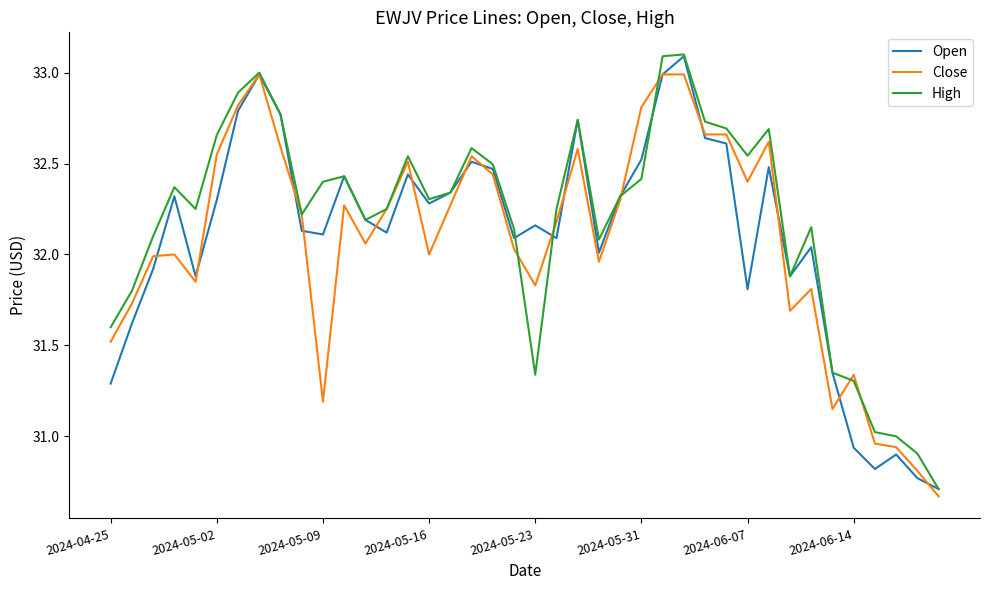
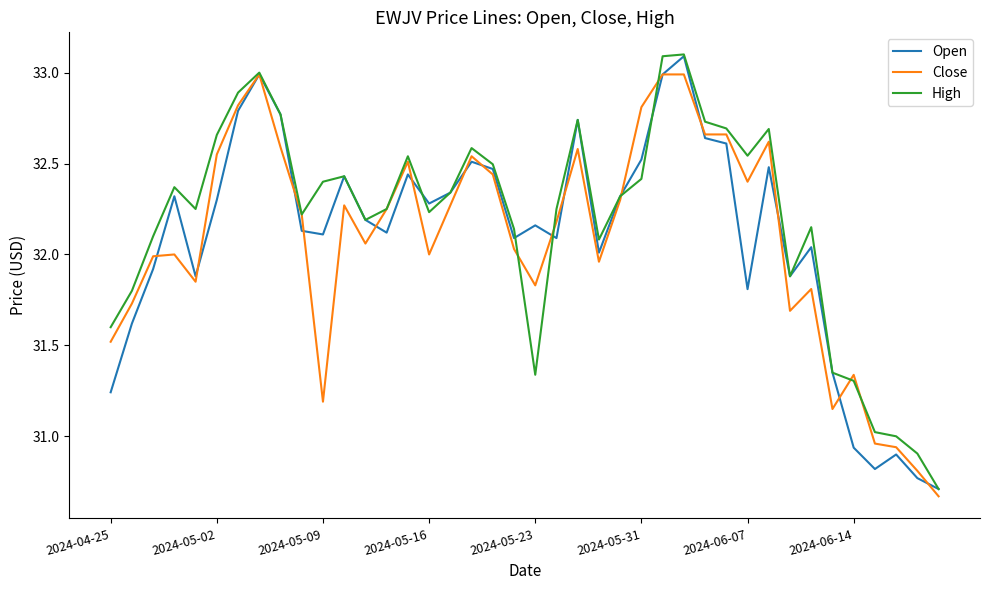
  {
    "Open": {
-     "2024-04-25": 31.29,
+     "2024-04-25": 31.24,
      "2024-05-02": 32.30,
      "2024-05-09": 32.11,
      "2024-05-16": 32.28,
      "2024-05-23": 32.16,
      "2024-05-31": 32.52,
      "2024-06-07": 31.81,
      "2024-06-14": 30.94
    },
    "Close": {
      "2024-04-25": 31.52,
      "2024-05-02": 32.55,
      "2024-05-09": 31.19,
      "2024-05-16": 32.00,
      "2024-05-23": 31.83,
      "2024-05-31": 32.81,
      "2024-06-07": 32.40,
      "2024-06-14": 31.34
    },
    "High": {
      "2024-04-25": 31.60,
      "2024-05-02": 32.66,
      "2024-05-09": 32.40,
-     "2024-05-16": 32.30,
+     "2024-05-16": 32.23,
      "2024-05-23": 31.34,
      "2024-05-31": 32.42,
      "2024-06-07": 32.54,
      "2024-06-14": 31.31
    }
  }
